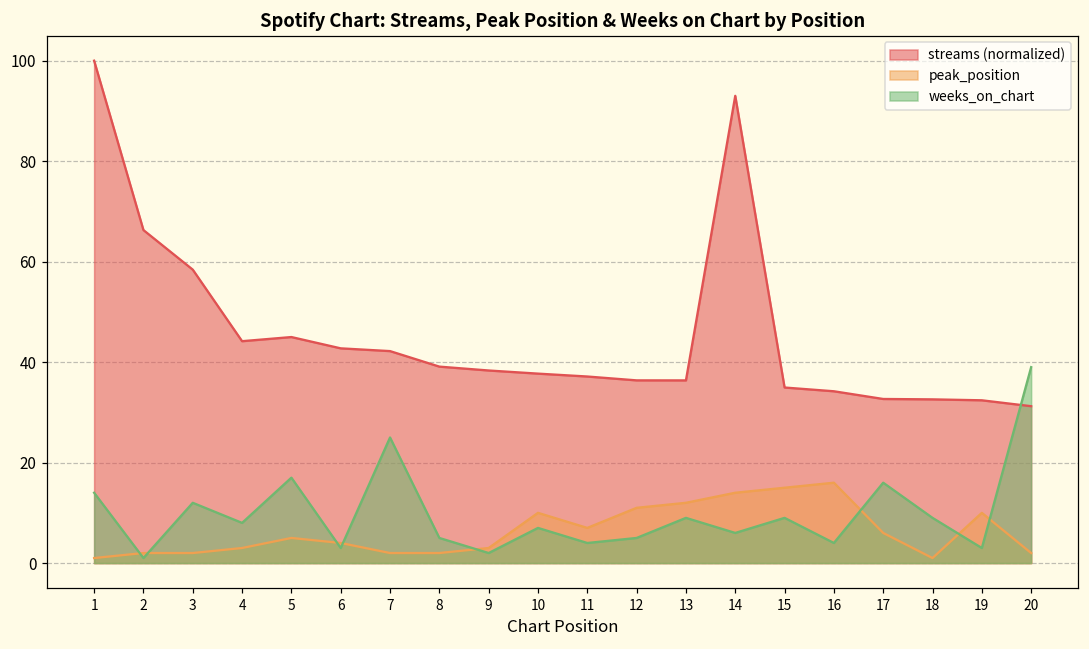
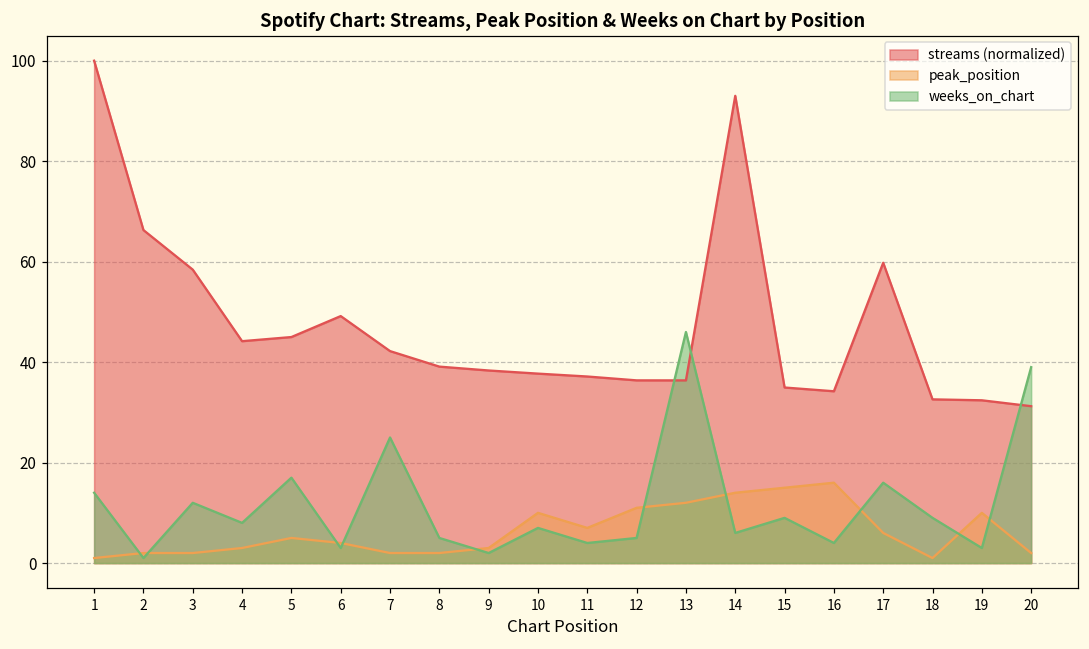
  {
    "streams (normalized)": {
      "1": 100,
      "2": 66,
      "3": 58,
      "4": 44,
      "5": 45,
-     "6": 43,
+     "6": 49,
      "7": 42,
      "8": 39,
      "9": 38,
      "10": 38,
      "11": 37,
      "12": 36,
      "13": 36,
      "14": 93,
      "15": 35,
      "16": 34,
-     "17": 33,
+     "17": 60,
      "18": 33,
      "19": 32,
      "20": 31
    },
    "peak_position": {
      "1": 1,
      "2": 2,
      "3": 2,
      "4": 3,
      "5": 5,
      "6": 4,
      "7": 2,
      "8": 2,
      "9": 3,
      "10": 10,
      "11": 7,
      "12": 11,
      "13": 12,
      "14": 14,
      "15": 15,
      "16": 16,
      "17": 6,
      "18": 1,
      "19": 10,
      "20": 2
    },
    "weeks_on_chart": {
      "1": 14,
      "2": 1,
      "3": 12,
      "4": 8,
      "5": 17,
      "6": 3,
      "7": 25,
      "8": 5,
      "9": 2,
      "10": 7,
      "11": 4,
      "12": 5,
-     "13": 9,
+     "13": 46,
      "14": 6,
      "15": 9,
      "16": 4,
      "17": 16,
      "18": 9,
      "19": 3,
      "20": 39
    }
  }
